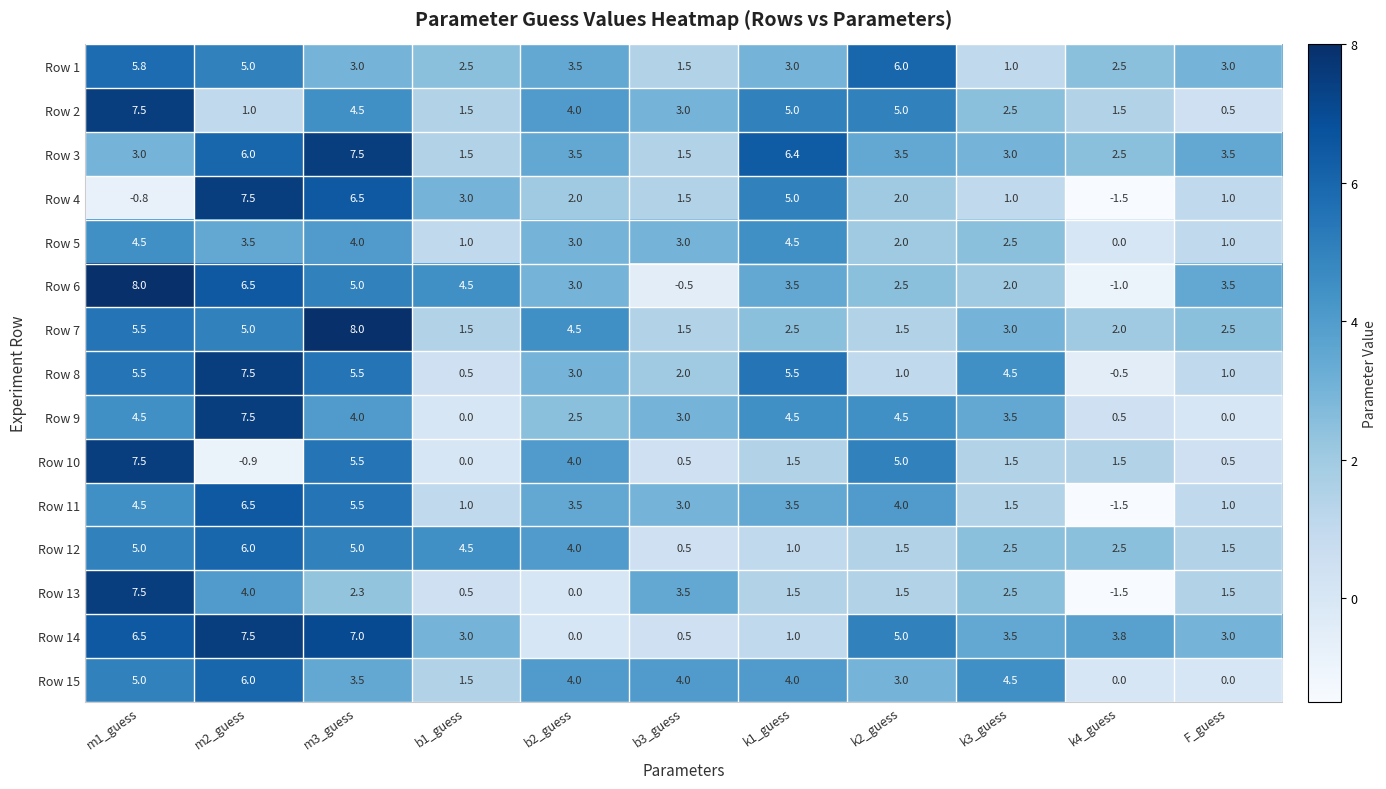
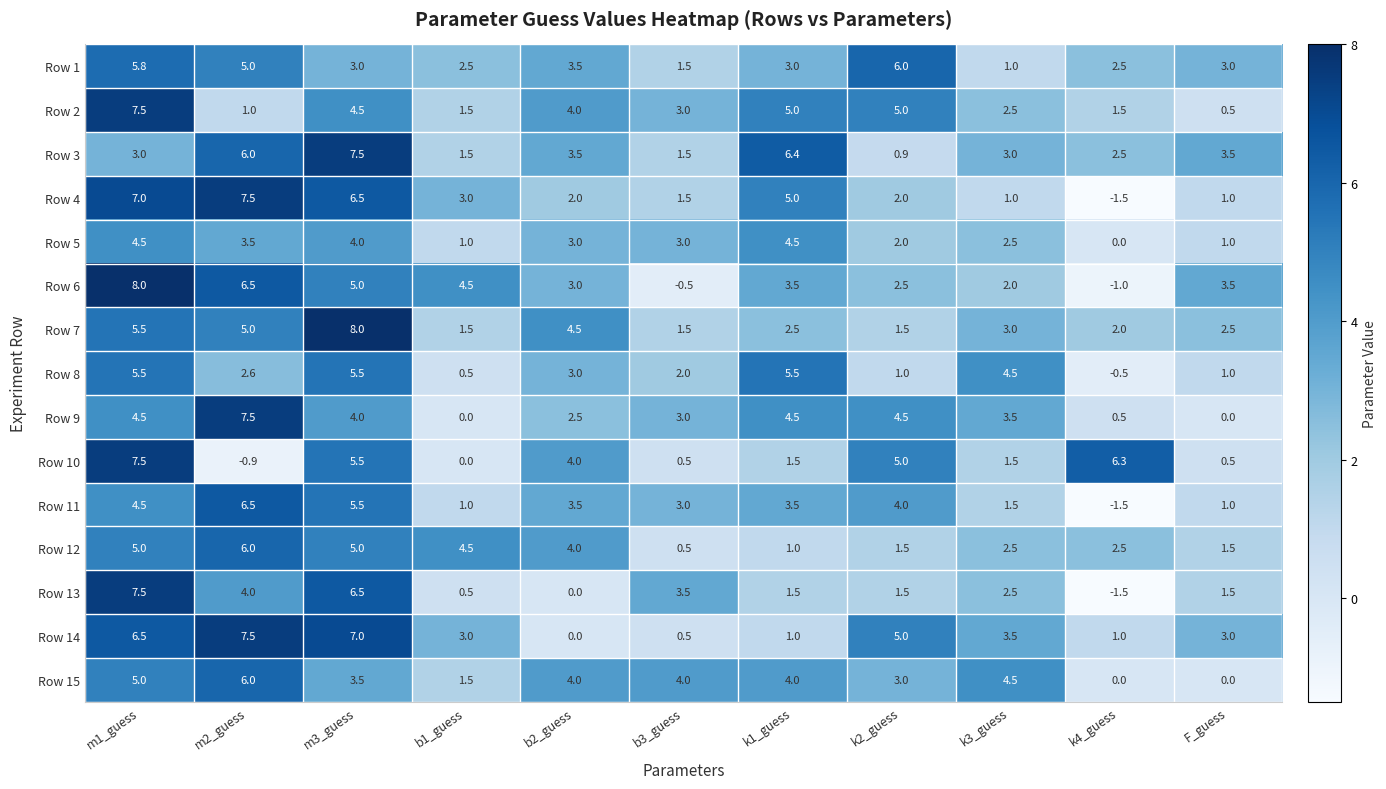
  {
    "Row 1": {
      "m1_guess": 5.8,
      "m2_guess": 5.0,
      "m3_guess": 3.0,
      "b1_guess": 2.5,
      "b2_guess": 3.5,
      "b3_guess": 1.5,
      "k1_guess": 3.0,
      "k2_guess": 6.0,
      "k3_guess": 1.0,
      "k4_guess": 2.5,
      "F_guess": 3.0
    },
    "Row 2": {
      "m1_guess": 7.5,
      "m2_guess": 1.0,
      "m3_guess": 4.5,
      "b1_guess": 1.5,
      "b2_guess": 4.0,
      "b3_guess": 3.0,
      "k1_guess": 5.0,
      "k2_guess": 5.0,
      "k3_guess": 2.5,
      "k4_guess": 1.5,
      "F_guess": 0.5
    },
    "Row 3": {
      "m1_guess": 3.0,
      "m2_guess": 6.0,
      "m3_guess": 7.5,
      "b1_guess": 1.5,
      "b2_guess": 3.5,
      "b3_guess": 1.5,
      "k1_guess": 6.4,
-     "k2_guess": 3.5,
+     "k2_guess": 0.9,
      "k3_guess": 3.0,
      "k4_guess": 2.5,
      "F_guess": 3.5
    },
    "Row 4": {
-     "m1_guess": -0.8,
+     "m1_guess": 7.0,
      "m2_guess": 7.5,
      "m3_guess": 6.5,
      "b1_guess": 3.0,
      "b2_guess": 2.0,
      "b3_guess": 1.5,
      "k1_guess": 5.0,
      "k2_guess": 2.0,
      "k3_guess": 1.0,
      "k4_guess": -1.5,
      "F_guess": 1.0
    },
    "Row 5": {
      "m1_guess": 4.5,
      "m2_guess": 3.5,
      "m3_guess": 4.0,
      "b1_guess": 1.0,
      "b2_guess": 3.0,
      "b3_guess": 3.0,
      "k1_guess": 4.5,
      "k2_guess": 2.0,
      "k3_guess": 2.5,
      "k4_guess": 0.0,
      "F_guess": 1.0
    },
    "Row 6": {
      "m1_guess": 8.0,
      "m2_guess": 6.5,
      "m3_guess": 5.0,
      "b1_guess": 4.5,
      "b2_guess": 3.0,
      "b3_guess": -0.5,
      "k1_guess": 3.5,
      "k2_guess": 2.5,
      "k3_guess": 2.0,
      "k4_guess": -1.0,
      "F_guess": 3.5
    },
    "Row 7": {
      "m1_guess": 5.5,
      "m2_guess": 5.0,
      "m3_guess": 8.0,
      "b1_guess": 1.5,
      "b2_guess": 4.5,
      "b3_guess": 1.5,
      "k1_guess": 2.5,
      "k2_guess": 1.5,
      "k3_guess": 3.0,
      "k4_guess": 2.0,
      "F_guess": 2.5
    },
    "Row 8": {
      "m1_guess": 5.5,
-     "m2_guess": 7.5,
+     "m2_guess": 2.6,
      "m3_guess": 5.5,
      "b1_guess": 0.5,
      "b2_guess": 3.0,
      "b3_guess": 2.0,
      "k1_guess": 5.5,
      "k2_guess": 1.0,
      "k3_guess": 4.5,
      "k4_guess": -0.5,
      "F_guess": 1.0
    },
    "Row 9": {
      "m1_guess": 4.5,
      "m2_guess": 7.5,
      "m3_guess": 4.0,
      "b1_guess": 0.0,
      "b2_guess": 2.5,
      "b3_guess": 3.0,
      "k1_guess": 4.5,
      "k2_guess": 4.5,
      "k3_guess": 3.5,
      "k4_guess": 0.5,
      "F_guess": 0.0
    },
    "Row 10": {
      "m1_guess": 7.5,
      "m2_guess": -0.9,
      "m3_guess": 5.5,
      "b1_guess": 0.0,
      "b2_guess": 4.0,
      "b3_guess": 0.5,
      "k1_guess": 1.5,
      "k2_guess": 5.0,
      "k3_guess": 1.5,
-     "k4_guess": 1.5,
+     "k4_guess": 6.3,
      "F_guess": 0.5
    },
    "Row 11": {
      "m1_guess": 4.5,
      "m2_guess": 6.5,
      "m3_guess": 5.5,
      "b1_guess": 1.0,
      "b2_guess": 3.5,
      "b3_guess": 3.0,
      "k1_guess": 3.5,
      "k2_guess": 4.0,
      "k3_guess": 1.5,
      "k4_guess": -1.5,
      "F_guess": 1.0
    },
    "Row 12": {
      "m1_guess": 5.0,
      "m2_guess": 6.0,
      "m3_guess": 5.0,
      "b1_guess": 4.5,
      "b2_guess": 4.0,
      "b3_guess": 0.5,
      "k1_guess": 1.0,
      "k2_guess": 1.5,
      "k3_guess": 2.5,
      "k4_guess": 2.5,
      "F_guess": 1.5
    },
    "Row 13": {
      "m1_guess": 7.5,
      "m2_guess": 4.0,
-     "m3_guess": 2.3,
+     "m3_guess": 6.5,
      "b1_guess": 0.5,
      "b2_guess": 0.0,
      "b3_guess": 3.5,
      "k1_guess": 1.5,
      "k2_guess": 1.5,
      "k3_guess": 2.5,
      "k4_guess": -1.5,
      "F_guess": 1.5
    },
    "Row 14": {
      "m1_guess": 6.5,
      "m2_guess": 7.5,
      "m3_guess": 7.0,
      "b1_guess": 3.0,
      "b2_guess": 0.0,
      "b3_guess": 0.5,
      "k1_guess": 1.0,
      "k2_guess": 5.0,
      "k3_guess": 3.5,
-     "k4_guess": 3.8,
+     "k4_guess": 1.0,
      "F_guess": 3.0
    },
    "Row 15": {
      "m1_guess": 5.0,
      "m2_guess": 6.0,
      "m3_guess": 3.5,
      "b1_guess": 1.5,
      "b2_guess": 4.0,
      "b3_guess": 4.0,
      "k1_guess": 4.0,
      "k2_guess": 3.0,
      "k3_guess": 4.5,
      "k4_guess": 0.0,
      "F_guess": 0.0
    }
  }
